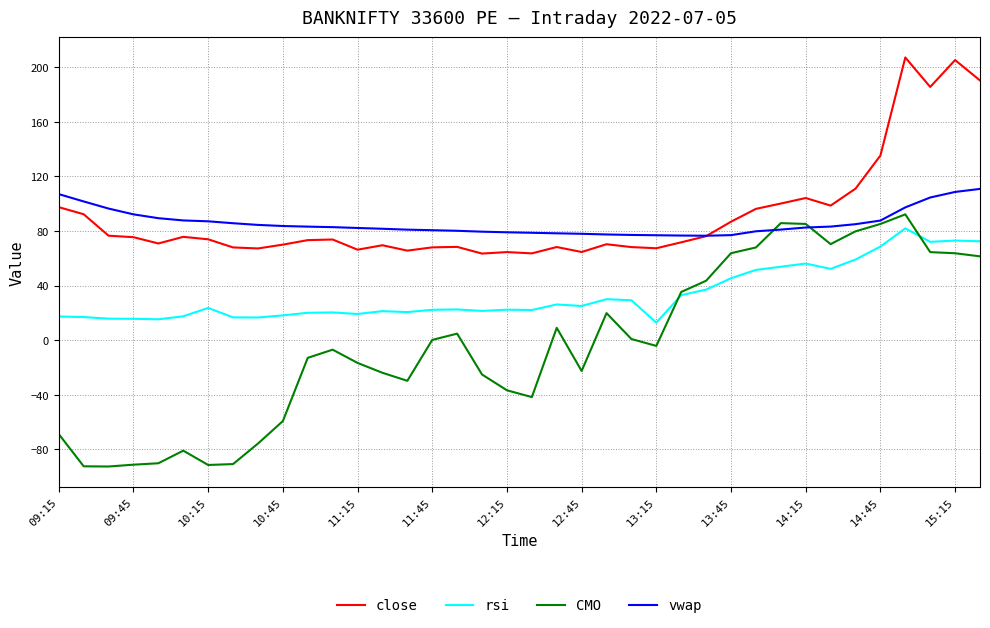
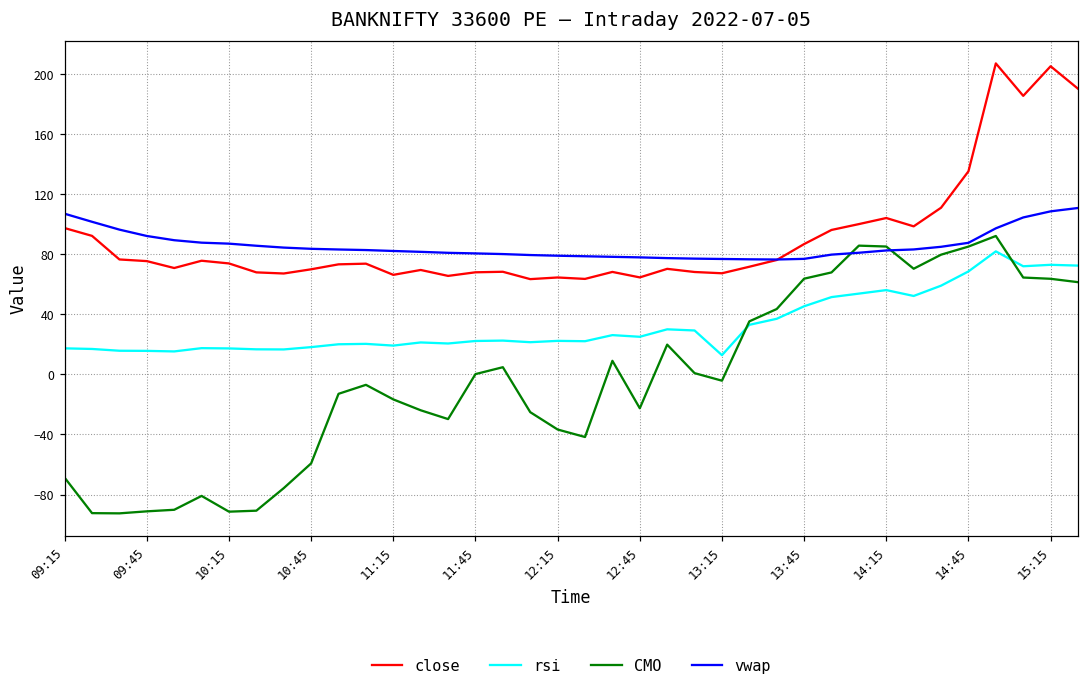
  {
    "close": {
      "09:15": 97,
      "09:45": 75,
      "10:15": 74,
      "10:45": 70,
      "11:15": 66,
      "11:45": 68,
      "12:15": 65,
      "12:45": 65,
      "13:15": 67,
      "13:45": 87,
      "14:15": 104,
      "14:45": 135,
      "15:15": 205
    },
    "rsi": {
      "09:15": 17,
      "09:45": 16,
-     "10:15": 24,
+     "10:15": 17,
      "10:45": 18,
      "11:15": 19,
      "11:45": 22,
      "12:15": 22,
      "12:45": 25,
      "13:15": 13,
      "13:45": 45,
      "14:15": 56,
      "14:45": 69,
      "15:15": 73
    },
    "CMO": {
      "09:15": -69,
      "09:45": -91,
      "10:15": -91,
      "10:45": -59,
      "11:15": -17,
      "11:45": 0,
      "12:15": -37,
      "12:45": -23,
      "13:15": -4,
      "13:45": 64,
      "14:15": 85,
      "14:45": 85,
      "15:15": 64
    },
    "vwap": {
      "09:15": 107,
      "09:45": 92,
      "10:15": 87,
      "10:45": 84,
      "11:15": 82,
      "11:45": 81,
      "12:15": 79,
      "12:45": 78,
      "13:15": 77,
      "13:45": 77,
      "14:15": 83,
      "14:45": 88,
      "15:15": 109
    }
  }
